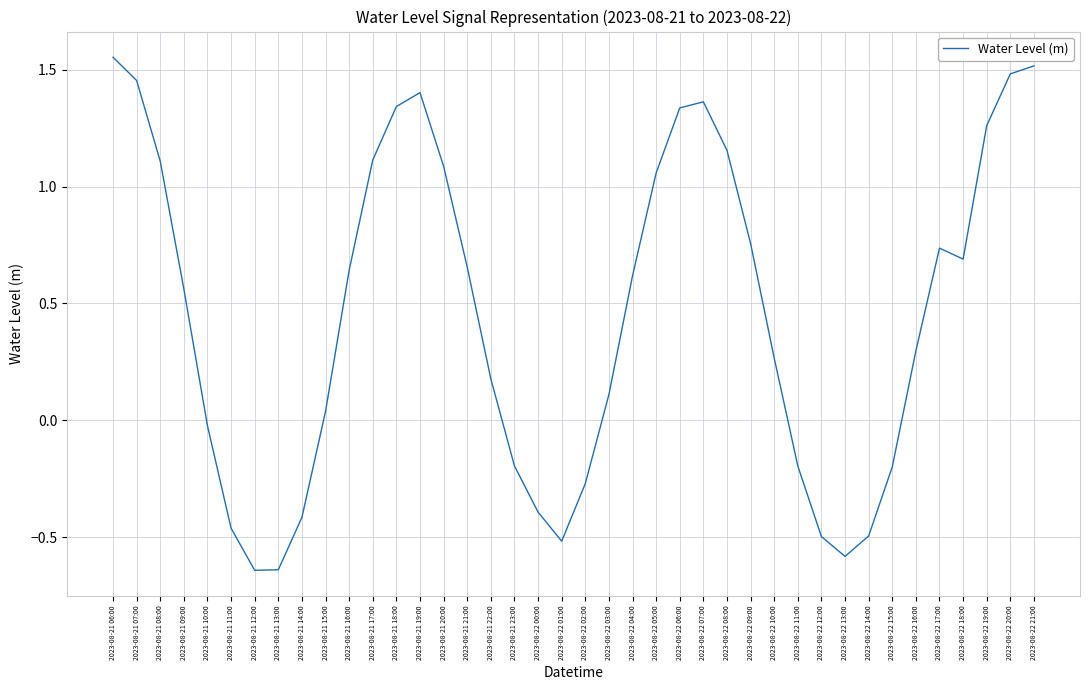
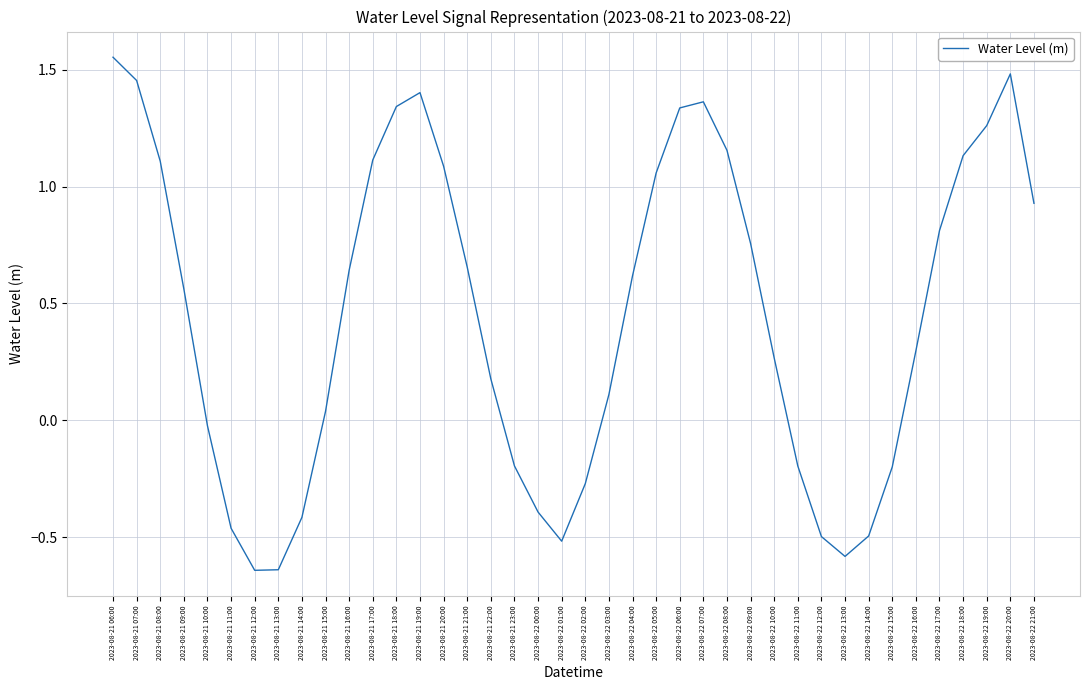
  {
    "2023-08-21 06:00": 1.55,
    "2023-08-21 07:00": 1.45,
    "2023-08-21 08:00": 1.11,
    "2023-08-21 09:00": 0.56,
    "2023-08-21 10:00": -0.02,
    "2023-08-21 11:00": -0.46,
    "2023-08-21 12:00": -0.64,
    "2023-08-21 13:00": -0.64,
    "2023-08-21 14:00": -0.42,
    "2023-08-21 15:00": 0.04,
    "2023-08-21 16:00": 0.64,
    "2023-08-21 17:00": 1.11,
    "2023-08-21 18:00": 1.34,
    "2023-08-21 19:00": 1.40,
    "2023-08-21 20:00": 1.09,
    "2023-08-21 21:00": 0.66,
    "2023-08-21 22:00": 0.18,
    "2023-08-21 23:00": -0.20,
    "2023-08-22 00:00": -0.39,
    "2023-08-22 01:00": -0.52,
    "2023-08-22 02:00": -0.27,
    "2023-08-22 03:00": 0.11,
    "2023-08-22 04:00": 0.62,
    "2023-08-22 05:00": 1.06,
    "2023-08-22 06:00": 1.34,
    "2023-08-22 07:00": 1.36,
    "2023-08-22 08:00": 1.15,
    "2023-08-22 09:00": 0.76,
    "2023-08-22 10:00": 0.27,
    "2023-08-22 11:00": -0.20,
    "2023-08-22 12:00": -0.50,
    "2023-08-22 13:00": -0.58,
    "2023-08-22 14:00": -0.49,
    "2023-08-22 15:00": -0.20,
    "2023-08-22 16:00": 0.30,
-   "2023-08-22 17:00": 0.74,
-   "2023-08-22 18:00": 0.69,
+   "2023-08-22 17:00": 0.81,
+   "2023-08-22 18:00": 1.13,
    "2023-08-22 19:00": 1.26,
    "2023-08-22 20:00": 1.48,
-   "2023-08-22 21:00": 1.52
+   "2023-08-22 21:00": 0.93
  }
